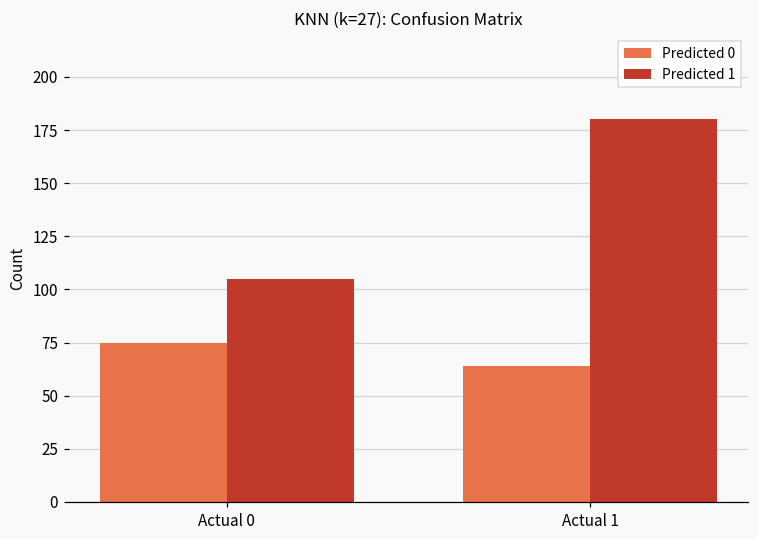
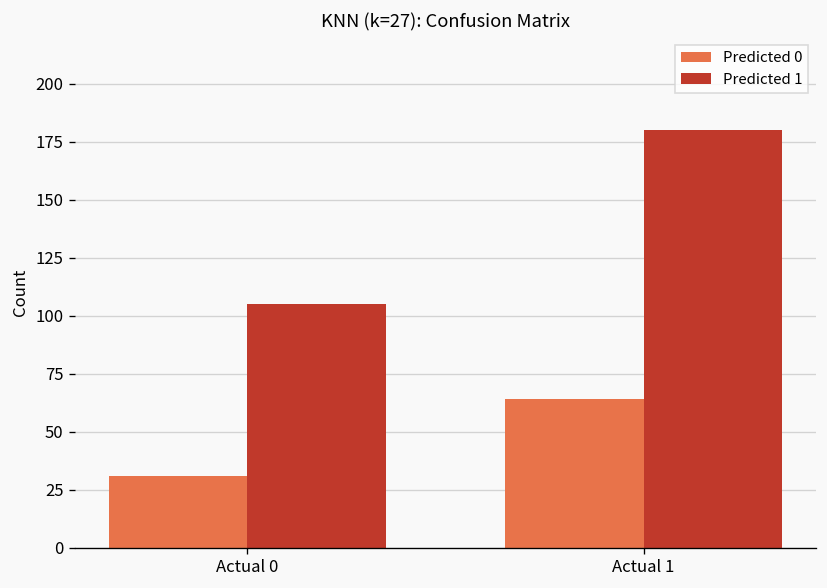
  {
    "Predicted 0": {
-     "Actual 0": 75,
+     "Actual 0": 31,
      "Actual 1": 64
    },
    "Predicted 1": {
      "Actual 0": 105,
      "Actual 1": 180
    }
  }
